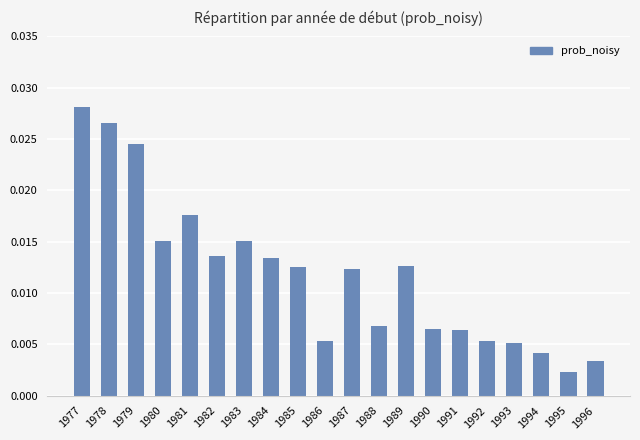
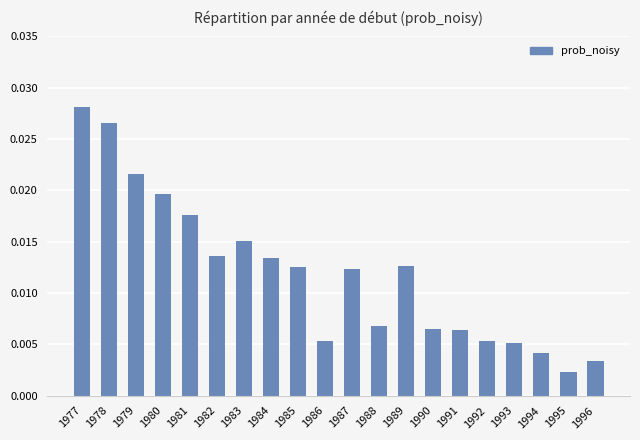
  {
    "1977": 0.0281,
    "1978": 0.0265,
-   "1979": 0.0245,
-   "1980": 0.0151,
+   "1979": 0.0216,
+   "1980": 0.0197,
    "1981": 0.0176,
    "1982": 0.0136,
    "1983": 0.0151,
    "1984": 0.0134,
    "1985": 0.0126,
    "1986": 0.0053,
    "1987": 0.0124,
    "1988": 0.0068,
    "1989": 0.0127,
    "1990": 0.0065,
    "1991": 0.0064,
    "1992": 0.0053,
    "1993": 0.0051,
    "1994": 0.0042,
    "1995": 0.0023,
    "1996": 0.0034
  }
